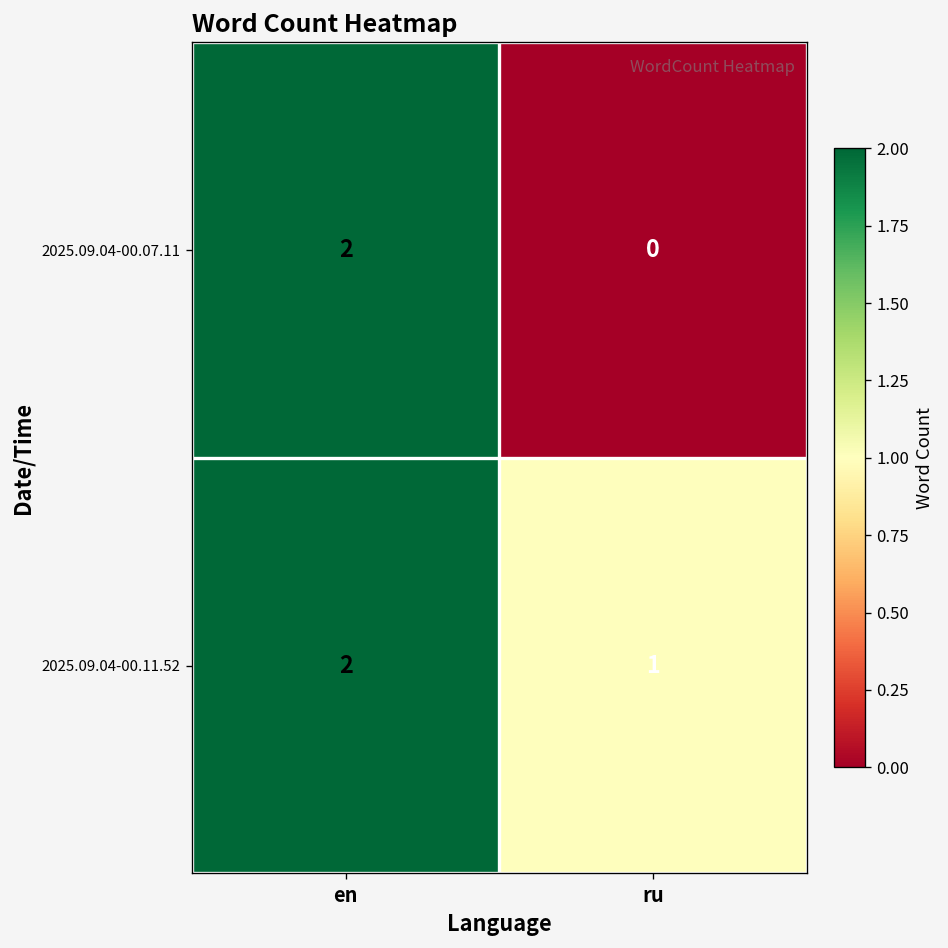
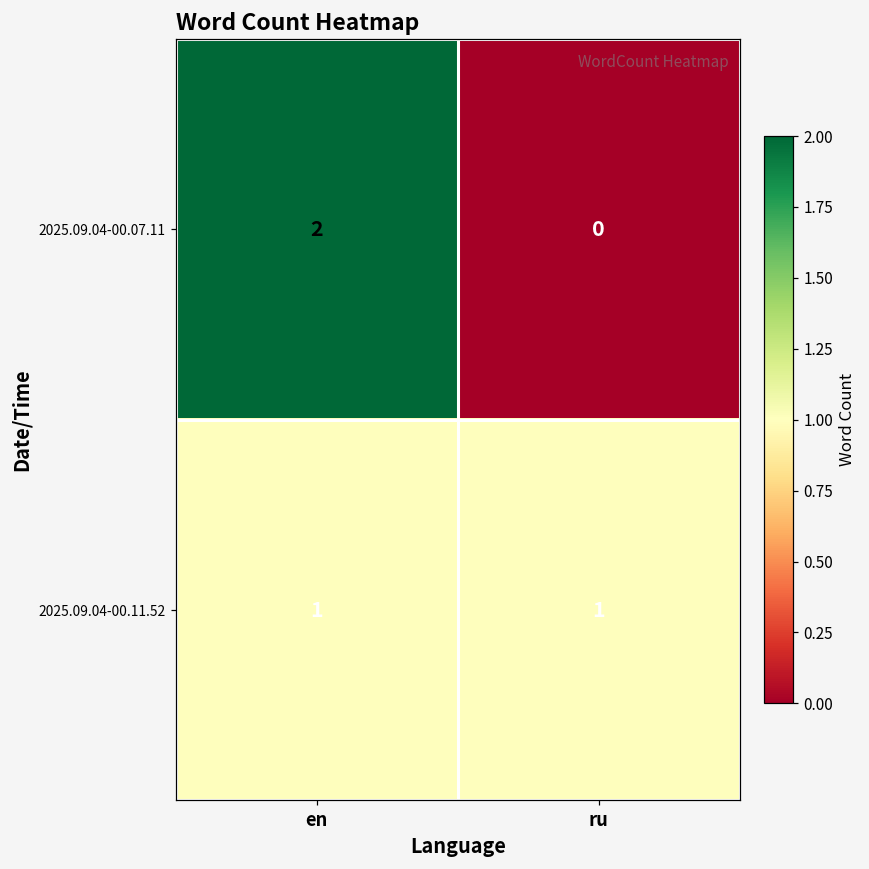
  {
    "2025.09.04-00.07.11": {
      "en": 2
    },
    "2025.09.04-00.11.52": {
-     "en": 2,
+     "en": 1,
      "ru": 1
    }
  }
